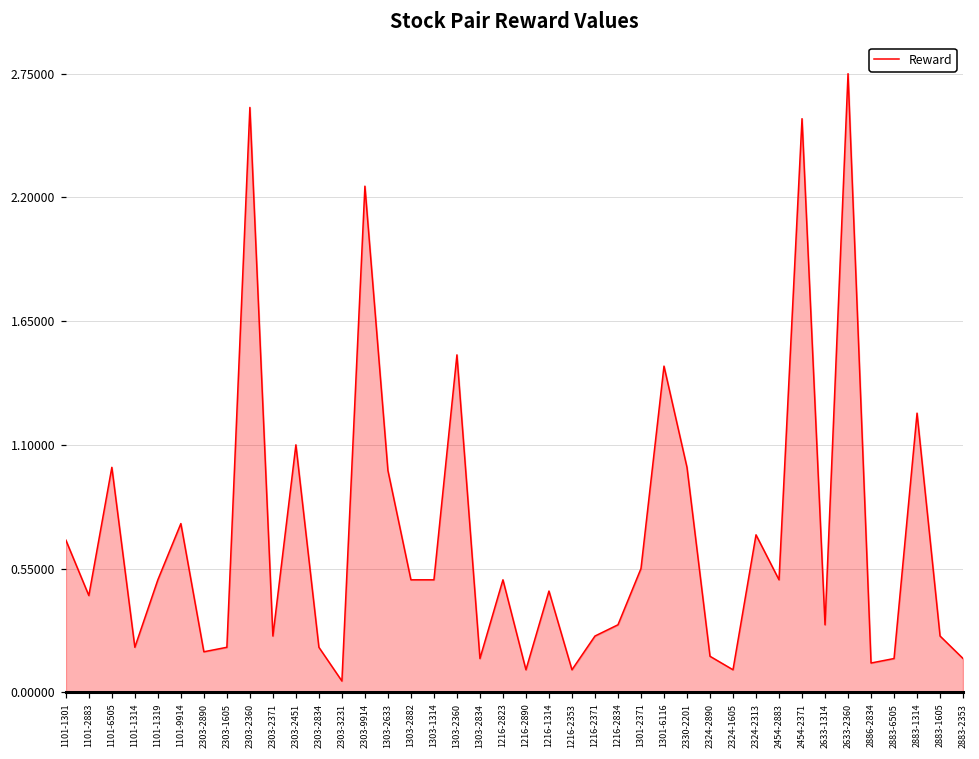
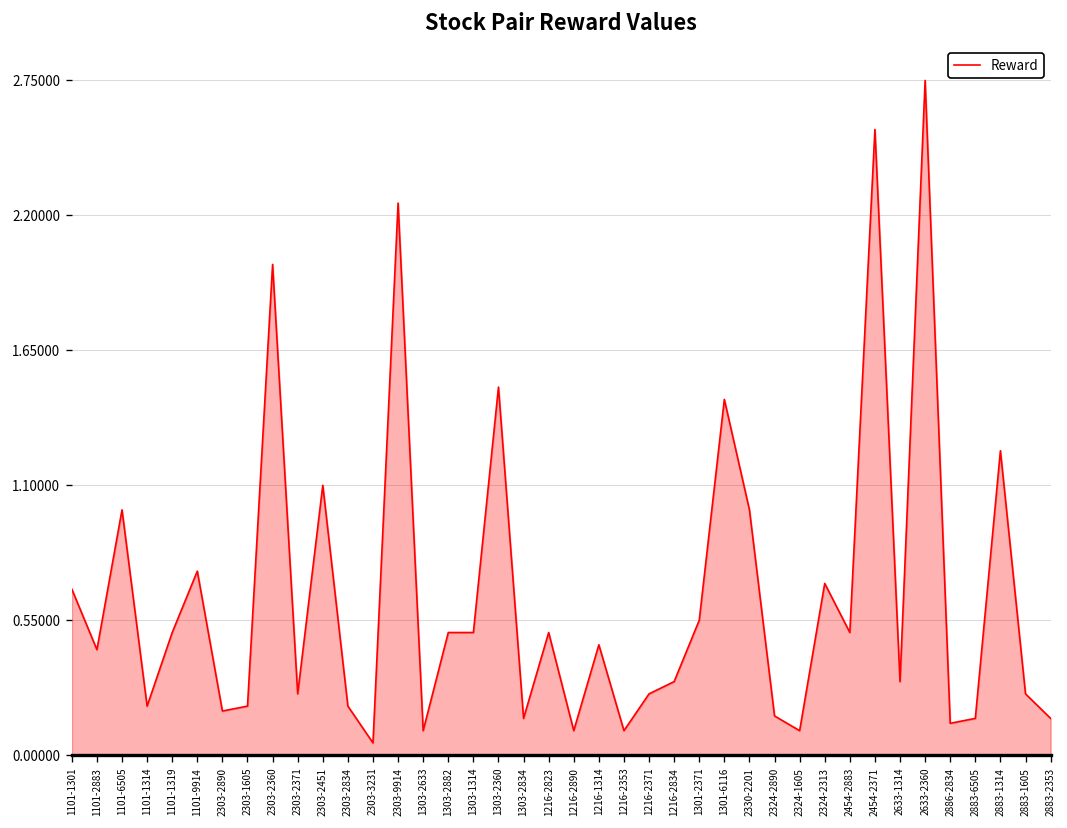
  {
    "1101-1301": 0.68,
    "1101-2883": 0.43,
    "1101-6505": 1.00,
    "1101-1314": 0.20,
    "1101-1319": 0.50,
    "1101-9914": 0.75,
    "2303-2890": 0.18,
    "2303-1605": 0.20,
-   "2303-2360": 2.6,
+   "2303-2360": 2.0,
    "2303-2371": 0.25,
    "2303-2451": 1.10,
    "2303-2834": 0.20,
    "2303-3231": 0.05,
    "2303-9914": 2.25,
-   "1303-2633": 0.99,
+   "1303-2633": 0.10,
    "1303-2882": 0.50,
    "1303-1314": 0.50,
    "1303-2360": 1.50,
    "1303-2834": 0.15,
    "1216-2823": 0.50,
    "1216-2890": 0.10,
    "1216-1314": 0.45,
    "1216-2353": 0.10,
    "1216-2371": 0.25,
    "1216-2834": 0.30,
    "1301-2371": 0.55,
    "1301-6116": 1.45,
    "2330-2201": 1.00,
    "2324-2890": 0.16,
    "2324-1605": 0.10,
    "2324-2313": 0.70,
    "2454-2883": 0.50,
    "2454-2371": 2.55,
    "2633-1314": 0.30,
    "2633-2360": 2.75,
    "2886-2834": 0.13,
    "2883-6505": 0.15,
    "2883-1314": 1.24,
    "2883-1605": 0.25,
    "2883-2353": 0.15
  }
